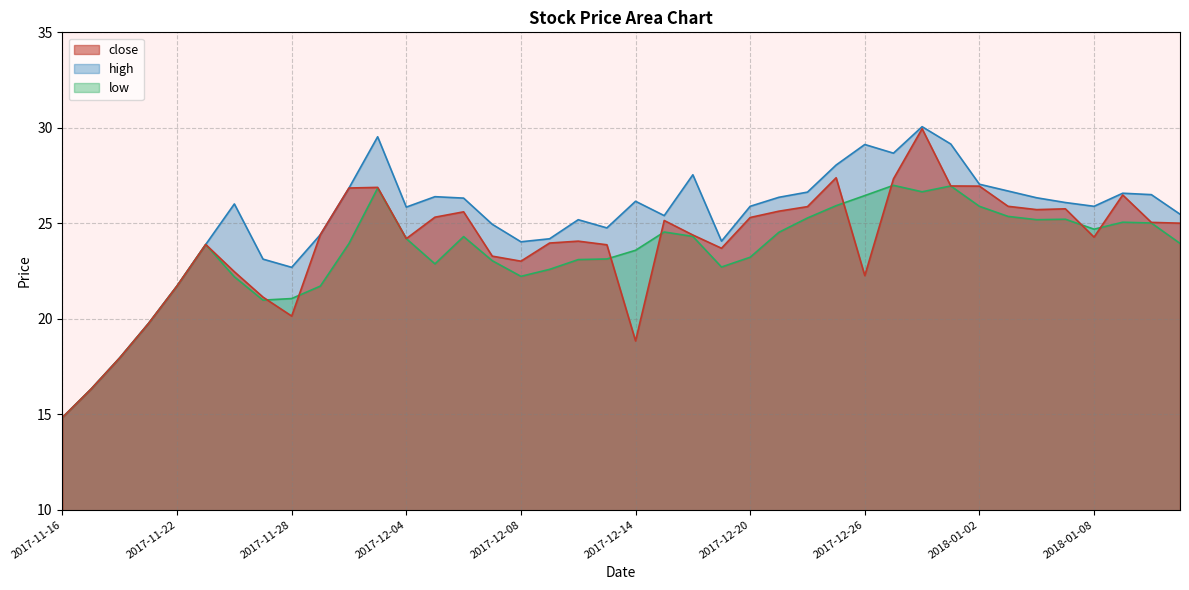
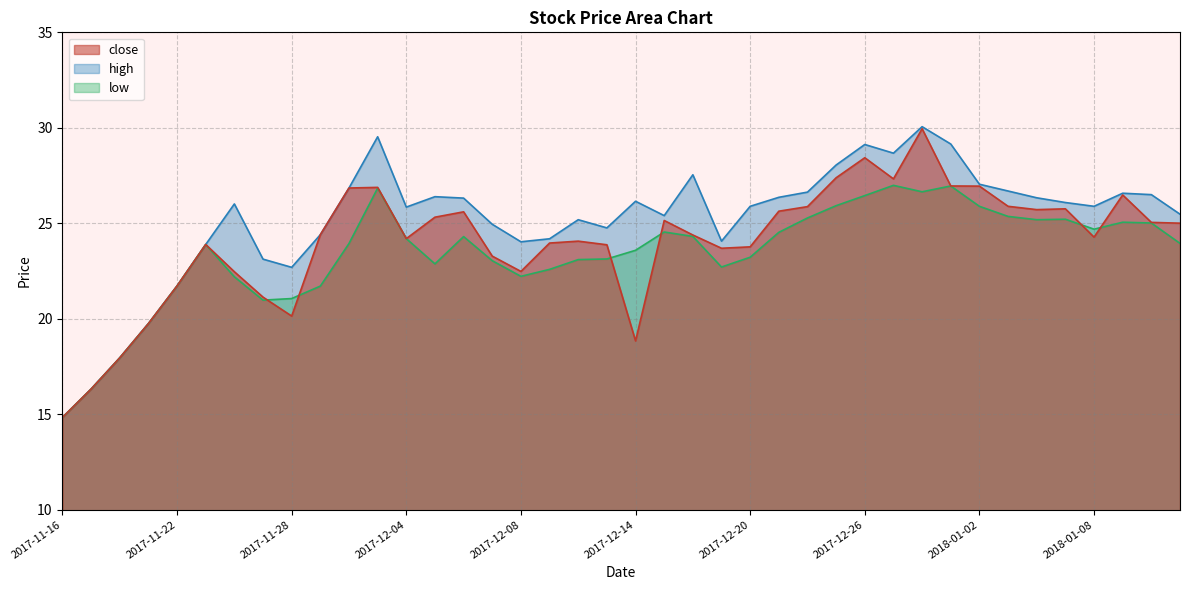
  {
    "close": {
      "2017-11-28": 20.1,
-     "2017-12-08": 23.0,
+     "2017-12-08": 22.5,
      "2017-12-14": 18.8,
-     "2017-12-20": 25.3,
-     "2017-12-26": 22.3,
+     "2017-12-20": 23.8,
+     "2017-12-26": 28.4,
      "2018-01-08": 24.3
    }
  }
